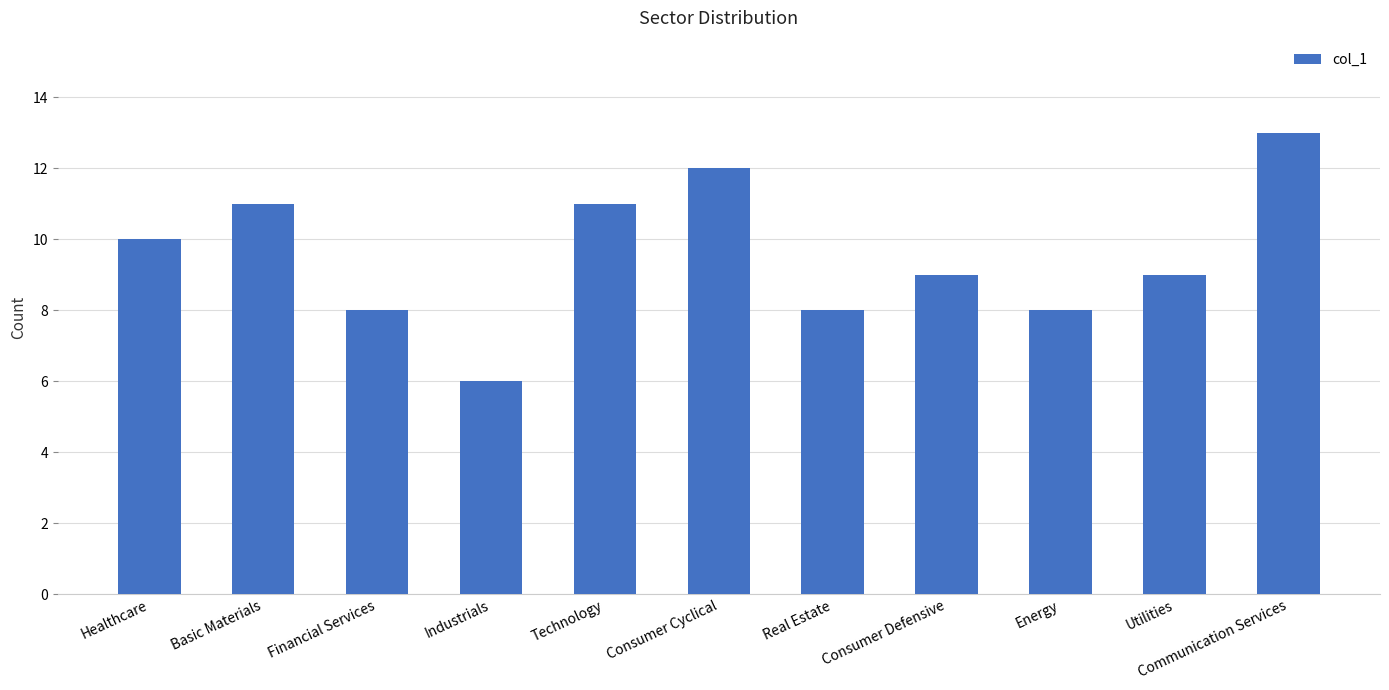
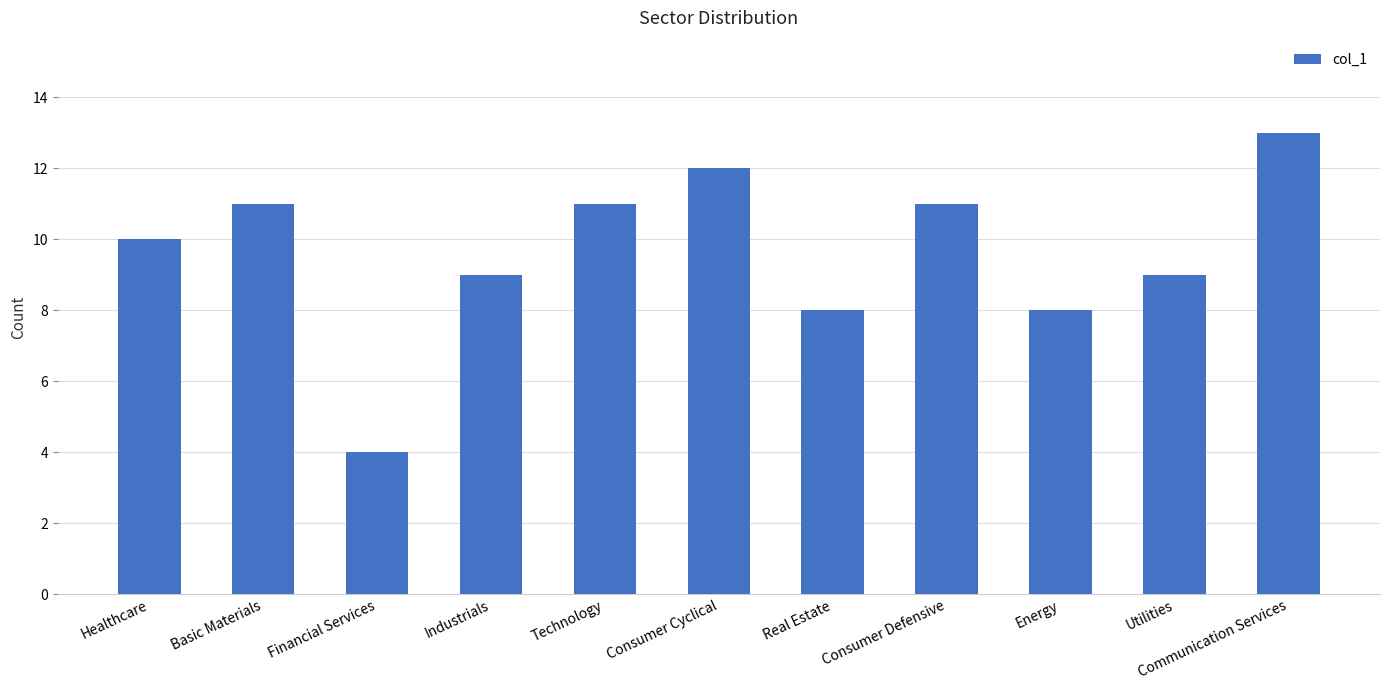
  {
    "Healthcare": 10,
    "Basic Materials": 11,
-   "Financial Services": 8,
-   "Industrials": 6,
+   "Financial Services": 4,
+   "Industrials": 9,
    "Technology": 11,
    "Consumer Cyclical": 12,
    "Real Estate": 8,
-   "Consumer Defensive": 9,
+   "Consumer Defensive": 11,
    "Energy": 8,
    "Utilities": 9,
    "Communication Services": 13
  }
